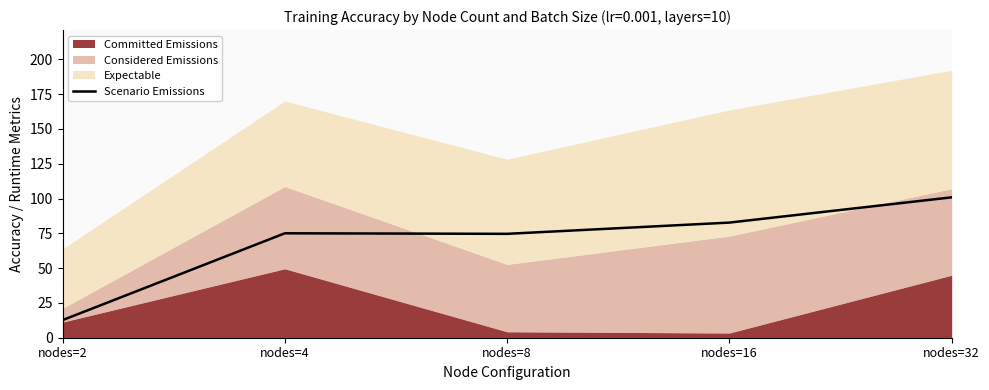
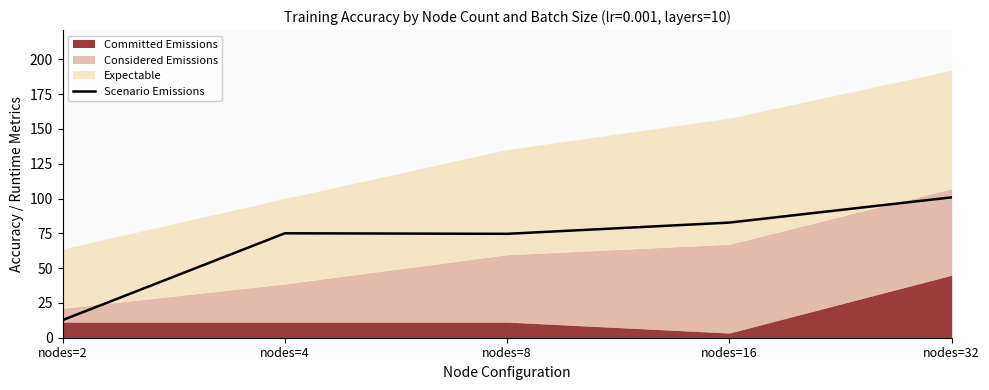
  {
    "Committed Emissions": {
-     "nodes=4": 50,
-     "nodes=8": 4,
+     "nodes=4": 11,
+     "nodes=8": 11,
      "nodes=16": 3,
      "nodes=32": 45
    },
    "Scenario Emissions": {
      "nodes=4": 75,
      "nodes=8": 75,
      "nodes=16": 83,
      "nodes=32": 101
    },
    "Considered Emissions": {
      "nodes=2": 10,
-     "nodes=4": 59,
+     "nodes=4": 27,
      "nodes=8": 48,
-     "nodes=16": 70,
+     "nodes=16": 64,
      "nodes=32": 62
    },
    "Expectable": {
      "nodes=2": 43,
      "nodes=4": 61,
      "nodes=8": 76,
      "nodes=16": 91,
      "nodes=32": 85
    }
  }
